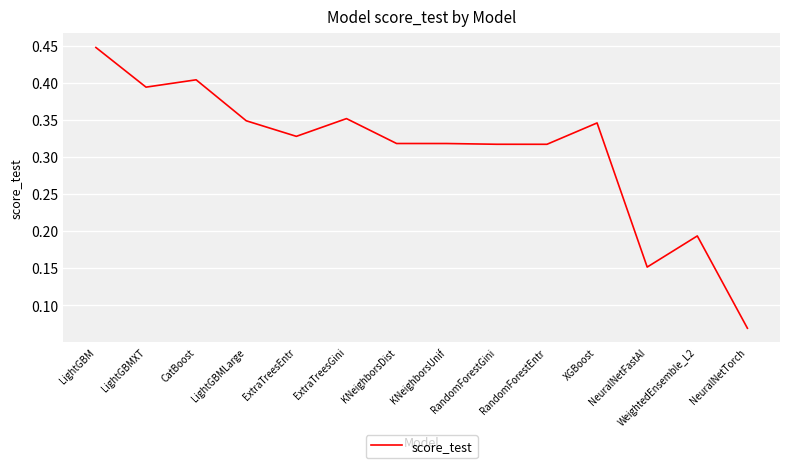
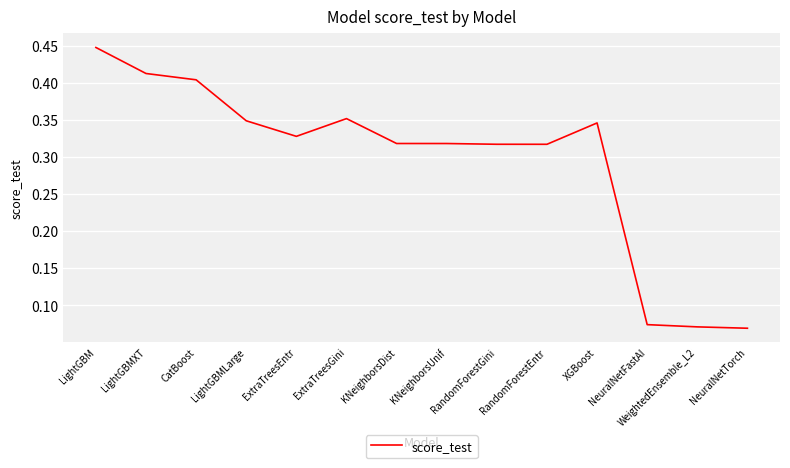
  {
    "LightGBM": 0.45,
-   "LightGBMXT": 0.39,
+   "LightGBMXT": 0.41,
    "CatBoost": 0.40,
    "LightGBMLarge": 0.35,
    "ExtraTreesEntr": 0.33,
    "ExtraTreesGini": 0.35,
    "KNeighborsDist": 0.32,
    "KNeighborsUnif": 0.32,
    "RandomForestGini": 0.32,
    "RandomForestEntr": 0.32,
    "XGBoost": 0.35,
-   "NeuralNetFastAI": 0.15,
-   "WeightedEnsemble_L2": 0.19,
+   "NeuralNetFastAI": 0.07,
+   "WeightedEnsemble_L2": 0.07,
    "NeuralNetTorch": 0.07
  }
